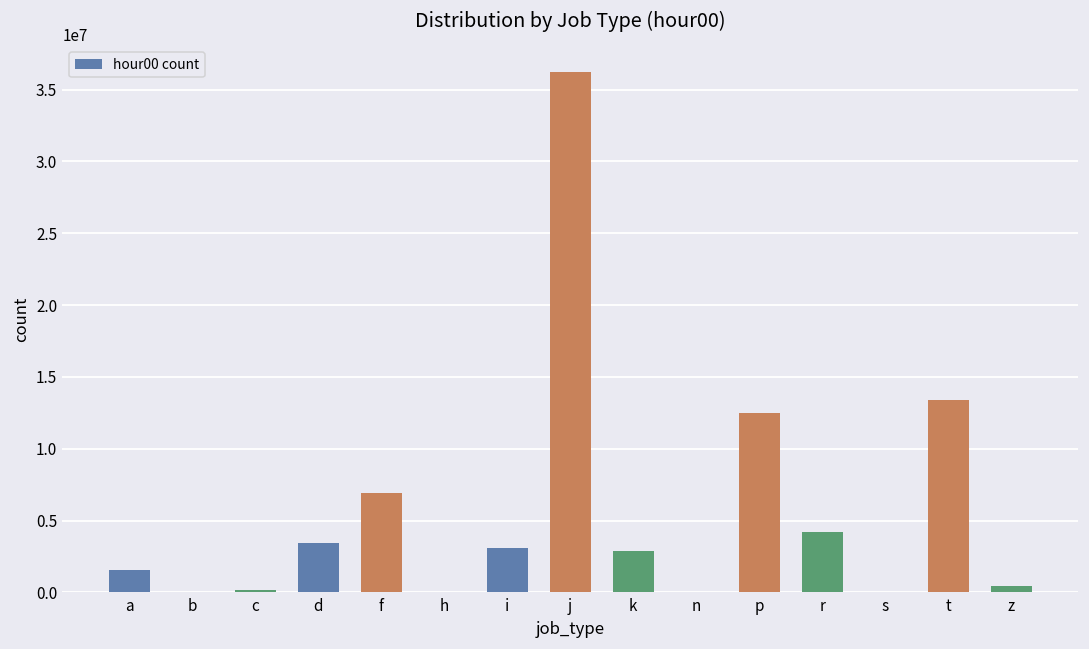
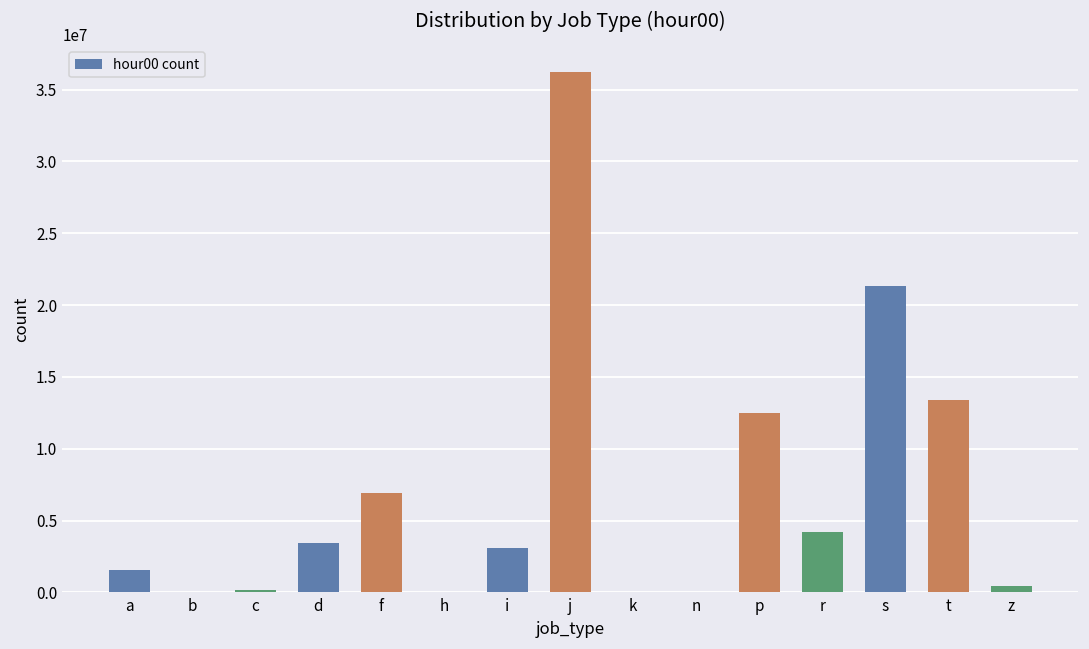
  {
    "a": 1600000,
    "d": 3400000,
    "f": 6900000,
    "i": 3100000,
    "j": 36300000,
-   "k": 2900000,
+   "k": 0,
    "p": 12500000,
    "r": 4200000,
-   "s": 0,
+   "s": 21300000,
    "t": 13400000,
    "z": 400000
  }
